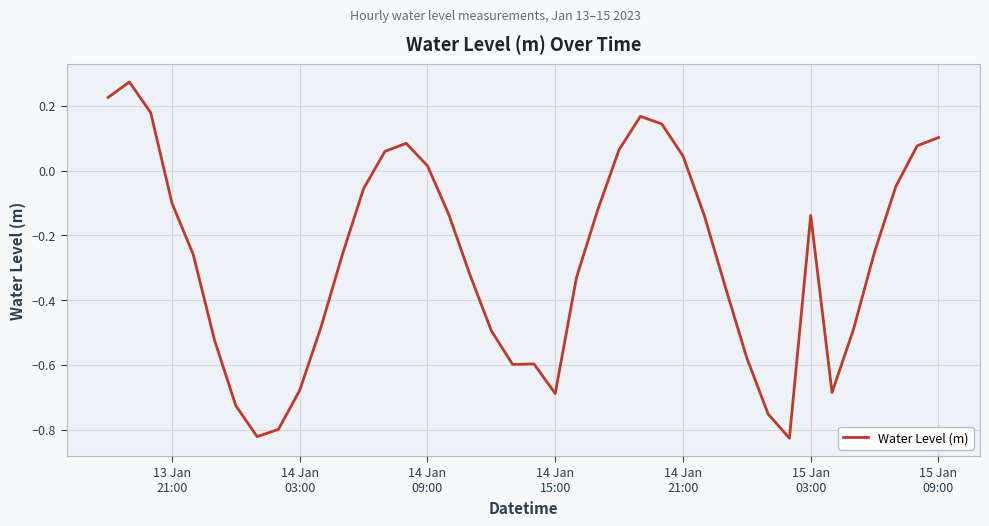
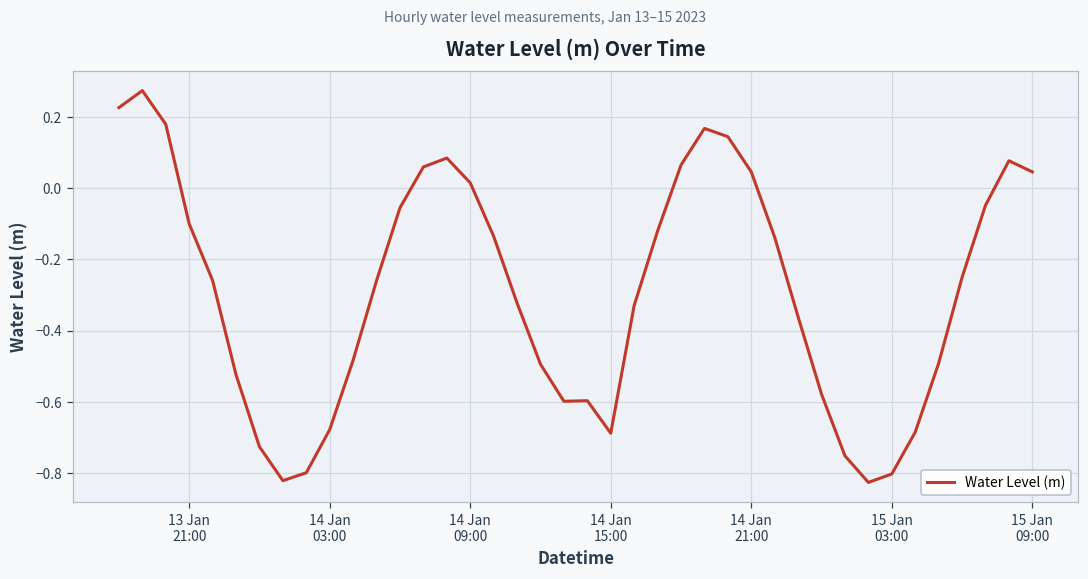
  {
    "13 Jan 21:00": -0.10,
    "14 Jan 03:00": -0.68,
    "14 Jan 09:00": 0.02,
    "14 Jan 15:00": -0.69,
    "14 Jan 21:00": 0.05,
-   "15 Jan 03:00": -0.14,
-   "15 Jan 09:00": 0.10
+   "15 Jan 03:00": -0.80,
+   "15 Jan 09:00": 0.05
  }
